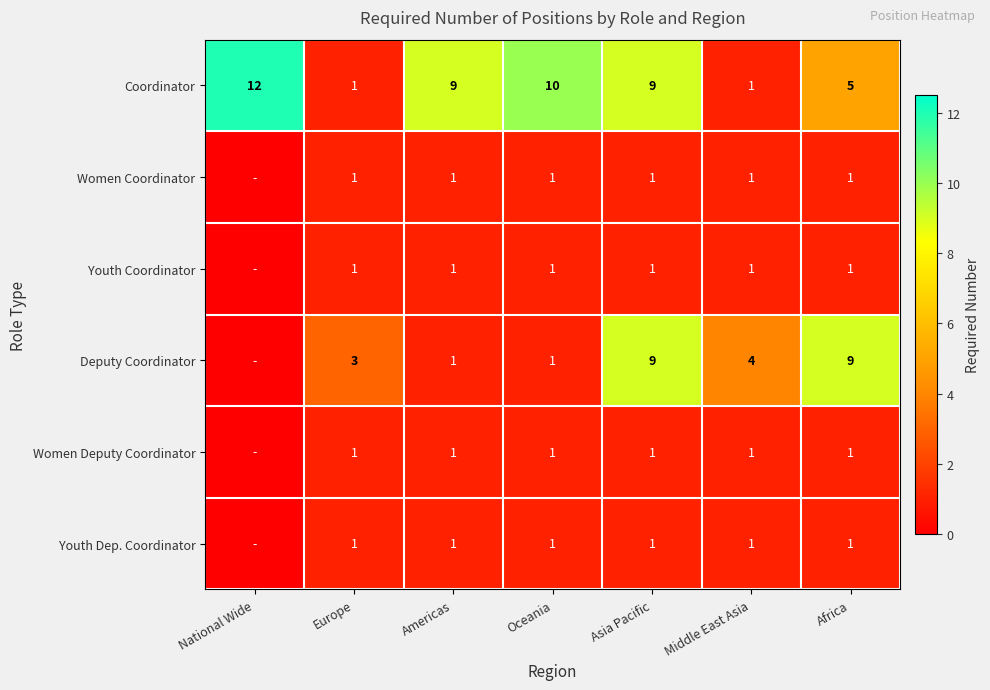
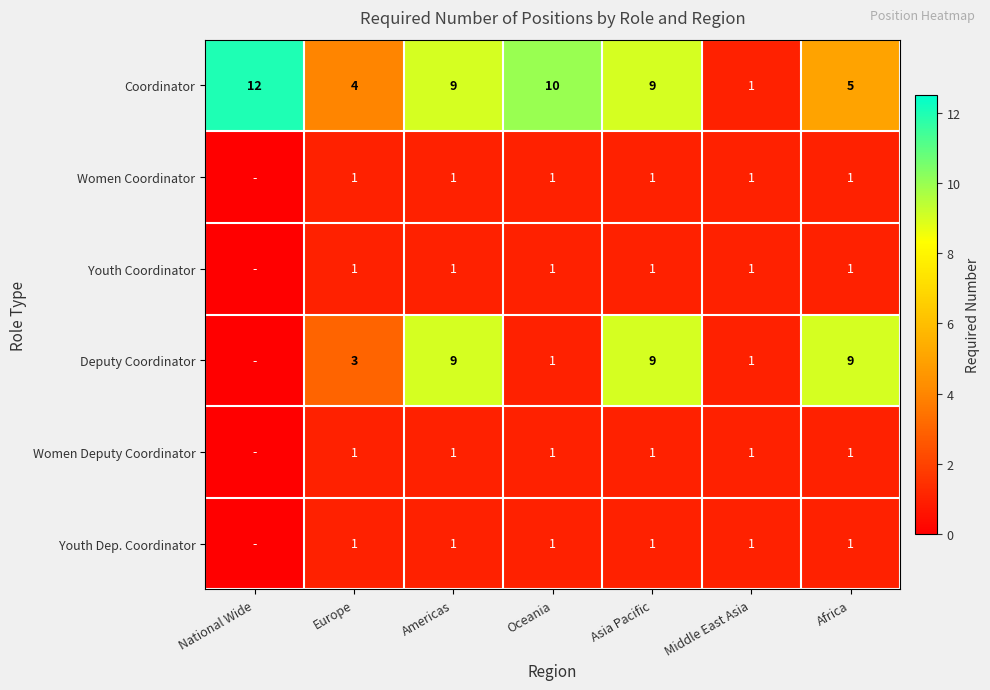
  {
    "Coordinator": {
      "National Wide": 12,
-     "Europe": 1,
+     "Europe": 4,
      "Americas": 9,
      "Oceania": 10,
      "Asia Pacific": 9,
      "Middle East Asia": 1,
      "Africa": 5
    },
    "Women Coordinator": {
      "Europe": 1,
      "Americas": 1,
      "Oceania": 1,
      "Asia Pacific": 1,
      "Middle East Asia": 1,
      "Africa": 1
    },
    "Youth Coordinator": {
      "Europe": 1,
      "Americas": 1,
      "Oceania": 1,
      "Asia Pacific": 1,
      "Middle East Asia": 1,
      "Africa": 1
    },
    "Deputy Coordinator": {
      "Europe": 3,
-     "Americas": 1,
+     "Americas": 9,
      "Oceania": 1,
      "Asia Pacific": 9,
-     "Middle East Asia": 4,
+     "Middle East Asia": 1,
      "Africa": 9
    },
    "Women Deputy Coordinator": {
      "Europe": 1,
      "Americas": 1,
      "Oceania": 1,
      "Asia Pacific": 1,
      "Middle East Asia": 1,
      "Africa": 1
    },
    "Youth Dep. Coordinator": {
      "Europe": 1,
      "Americas": 1,
      "Oceania": 1,
      "Asia Pacific": 1,
      "Middle East Asia": 1,
      "Africa": 1
    }
  }
